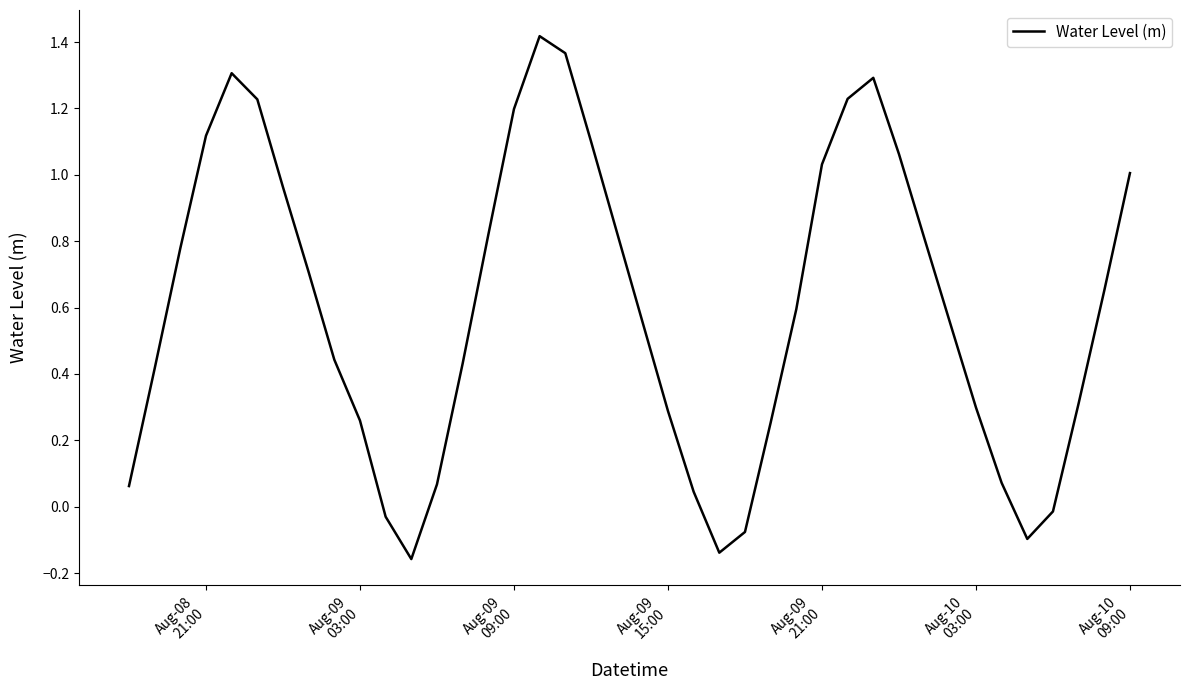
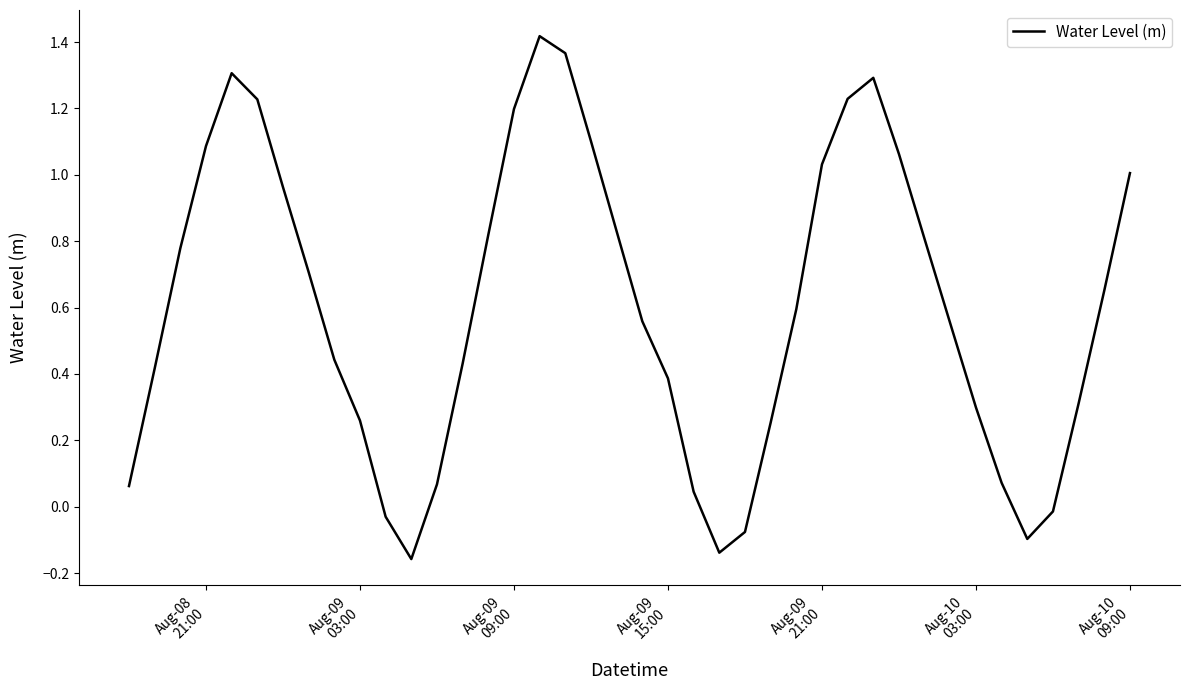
  {
-   "Aug-08 21:00": 1.12,
+   "Aug-08 21:00": 1.09,
    "Aug-09 03:00": 0.26,
    "Aug-09 09:00": 1.20,
-   "Aug-09 15:00": 0.29,
+   "Aug-09 15:00": 0.39,
    "Aug-09 21:00": 1.03,
    "Aug-10 03:00": 0.30,
    "Aug-10 09:00": 1.01
  }
